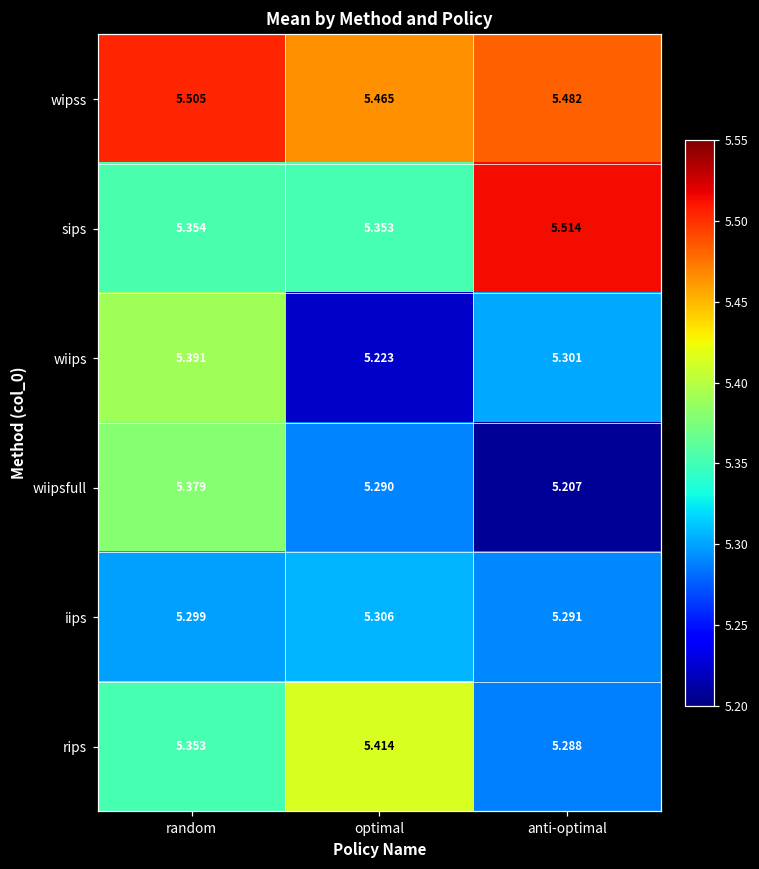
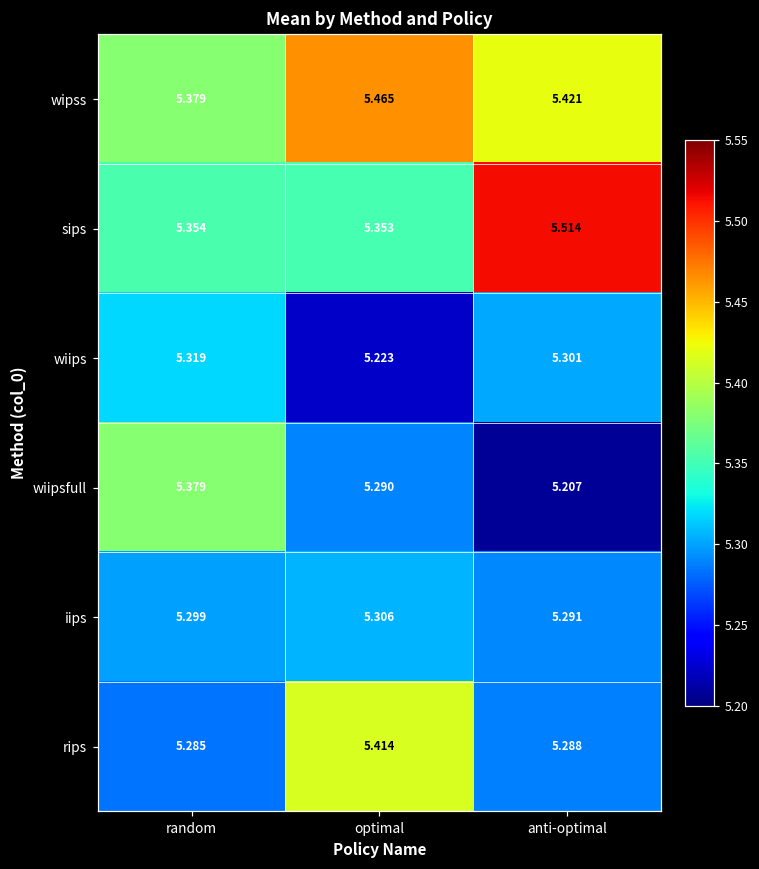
  {
    "wipss": {
-     "random": 5.505,
+     "random": 5.379,
      "optimal": 5.465,
-     "anti-optimal": 5.482
+     "anti-optimal": 5.421
    },
    "sips": {
      "random": 5.354,
      "optimal": 5.353,
      "anti-optimal": 5.514
    },
    "wiips": {
-     "random": 5.391,
+     "random": 5.319,
      "optimal": 5.223,
      "anti-optimal": 5.301
    },
    "wiipsfull": {
      "random": 5.379,
      "optimal": 5.290,
      "anti-optimal": 5.207
    },
    "iips": {
      "random": 5.299,
      "optimal": 5.306,
      "anti-optimal": 5.291
    },
    "rips": {
-     "random": 5.353,
+     "random": 5.285,
      "optimal": 5.414,
      "anti-optimal": 5.288
    }
  }
